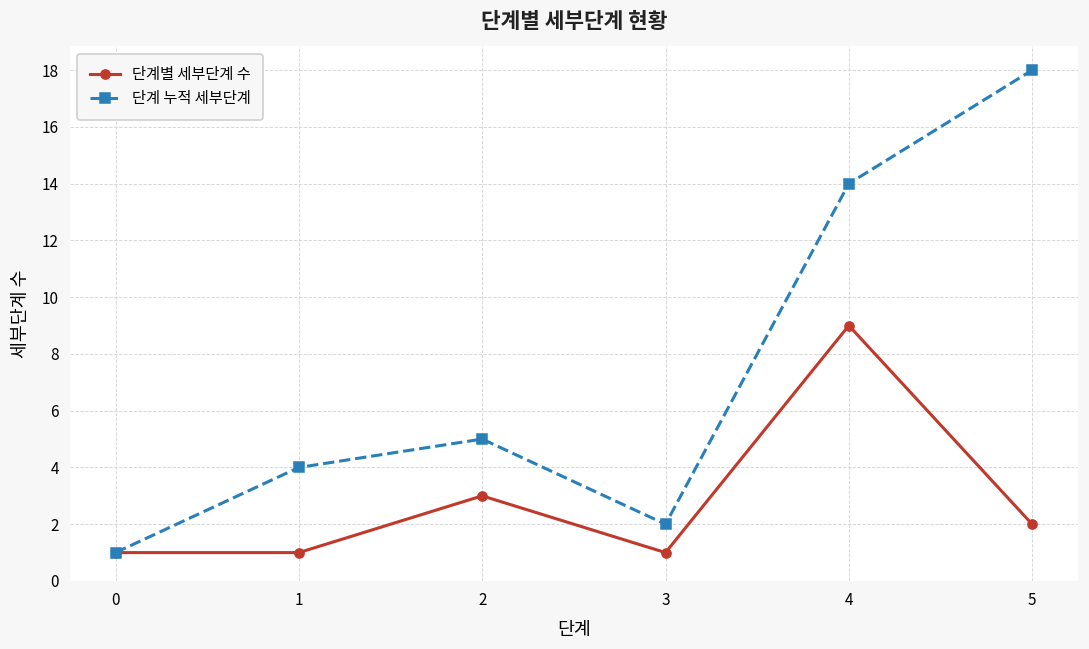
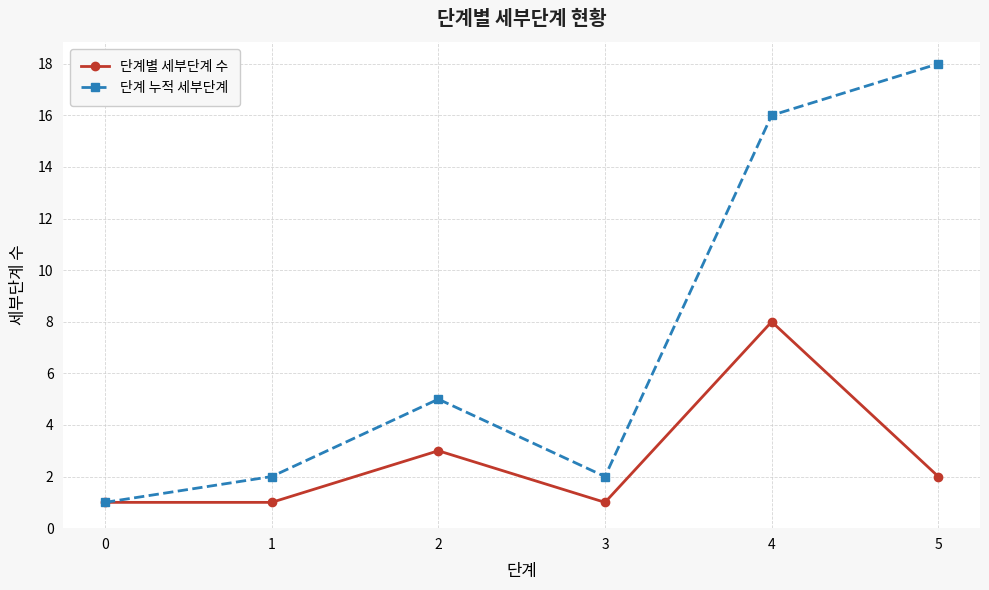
  {
    "단계별 세부단계 수": {
      "1": 1,
      "2": 3,
      "3": 1,
-     "4": 9,
+     "4": 8,
      "5": 2
    },
    "단계 누적 세부단계": {
-     "1": 4,
+     "1": 2,
      "2": 5,
      "3": 2,
-     "4": 14,
+     "4": 16,
      "5": 18
    }
  }
